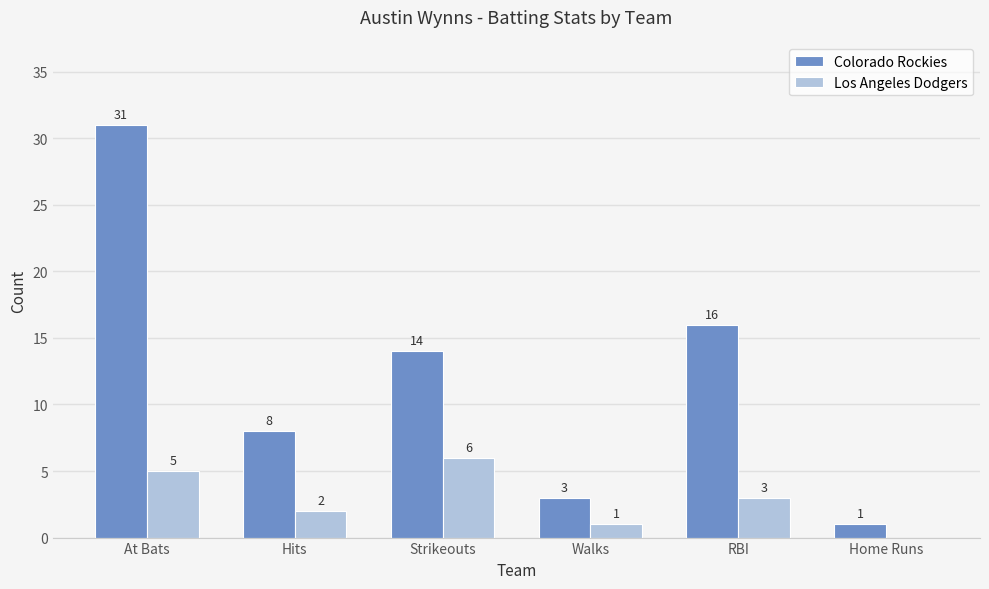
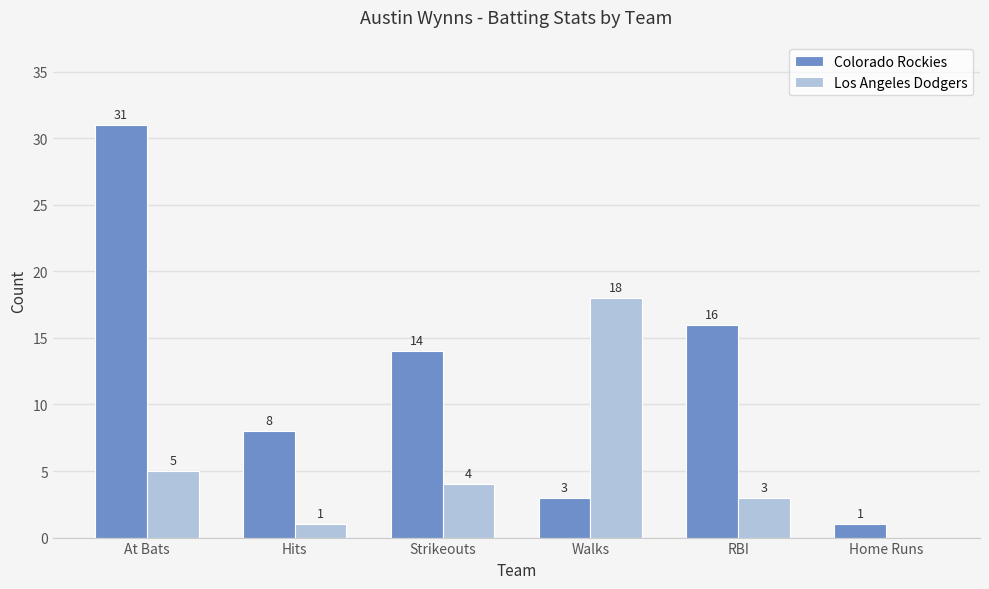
  {
    "Colorado Rockies": {
      "At Bats": 31,
      "Hits": 8,
      "Strikeouts": 14,
      "Walks": 3,
      "RBI": 16,
      "Home Runs": 1
    },
    "Los Angeles Dodgers": {
      "At Bats": 5,
-     "Hits": 2,
-     "Strikeouts": 6,
-     "Walks": 1,
+     "Hits": 1,
+     "Strikeouts": 4,
+     "Walks": 18,
      "RBI": 3
    }
  }
